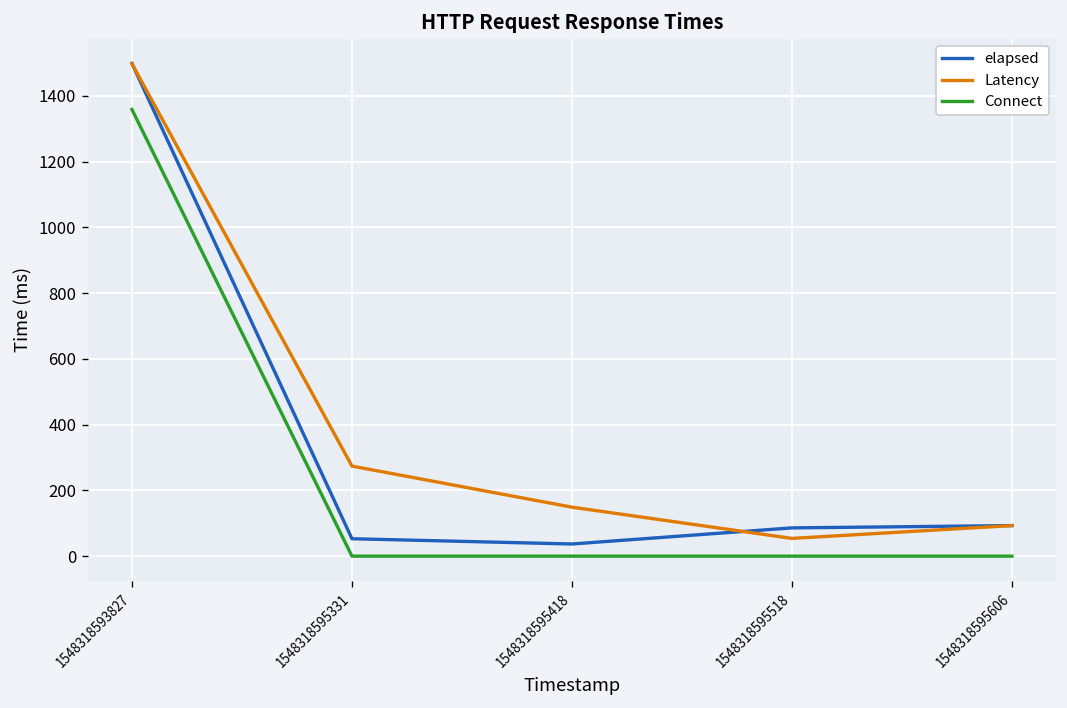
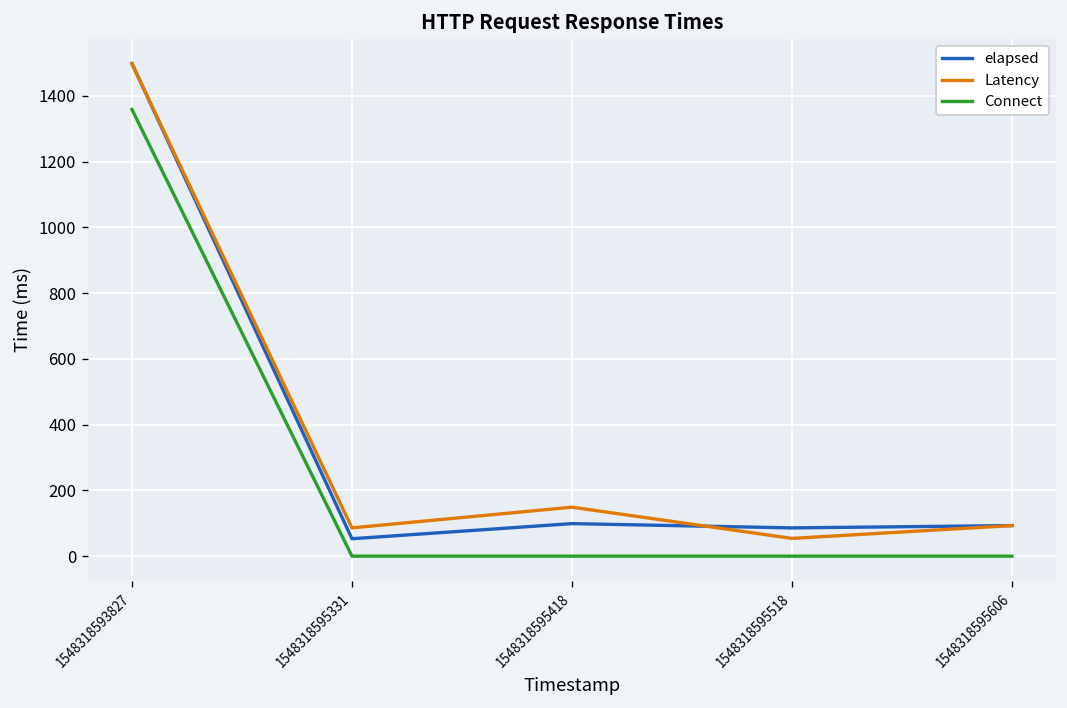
  {
    "elapsed": {
      "1548318595331": 50,
-     "1548318595418": 40,
+     "1548318595418": 100,
      "1548318595518": 90
    },
    "Latency": {
-     "1548318595331": 270,
+     "1548318595331": 90,
      "1548318595418": 150,
      "1548318595518": 50
    },
    "Connect": {
      "1548318593827": 1360,
      "1548318595331": 0,
      "1548318595418": 0,
      "1548318595518": 0,
      "1548318595606": 0
    }
  }
